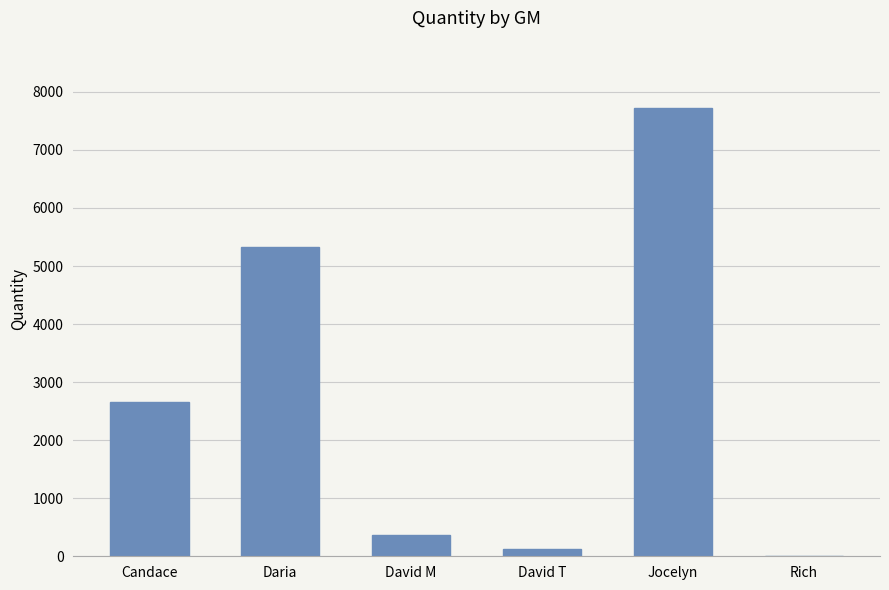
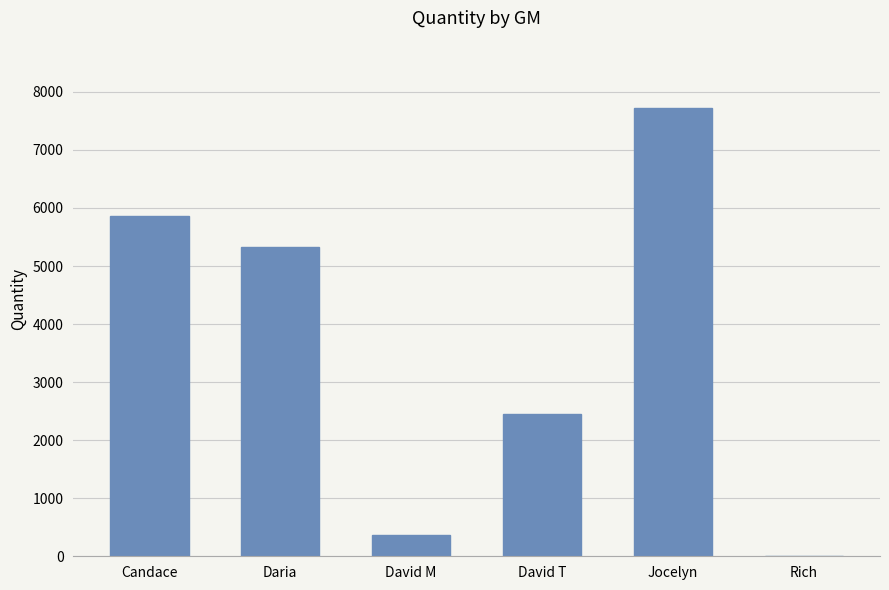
  {
-   "Candace": 2700,
+   "Candace": 5900,
    "Daria": 5300,
    "David M": 400,
-   "David T": 100,
+   "David T": 2500,
    "Jocelyn": 7700,
    "Rich": 0
  }
